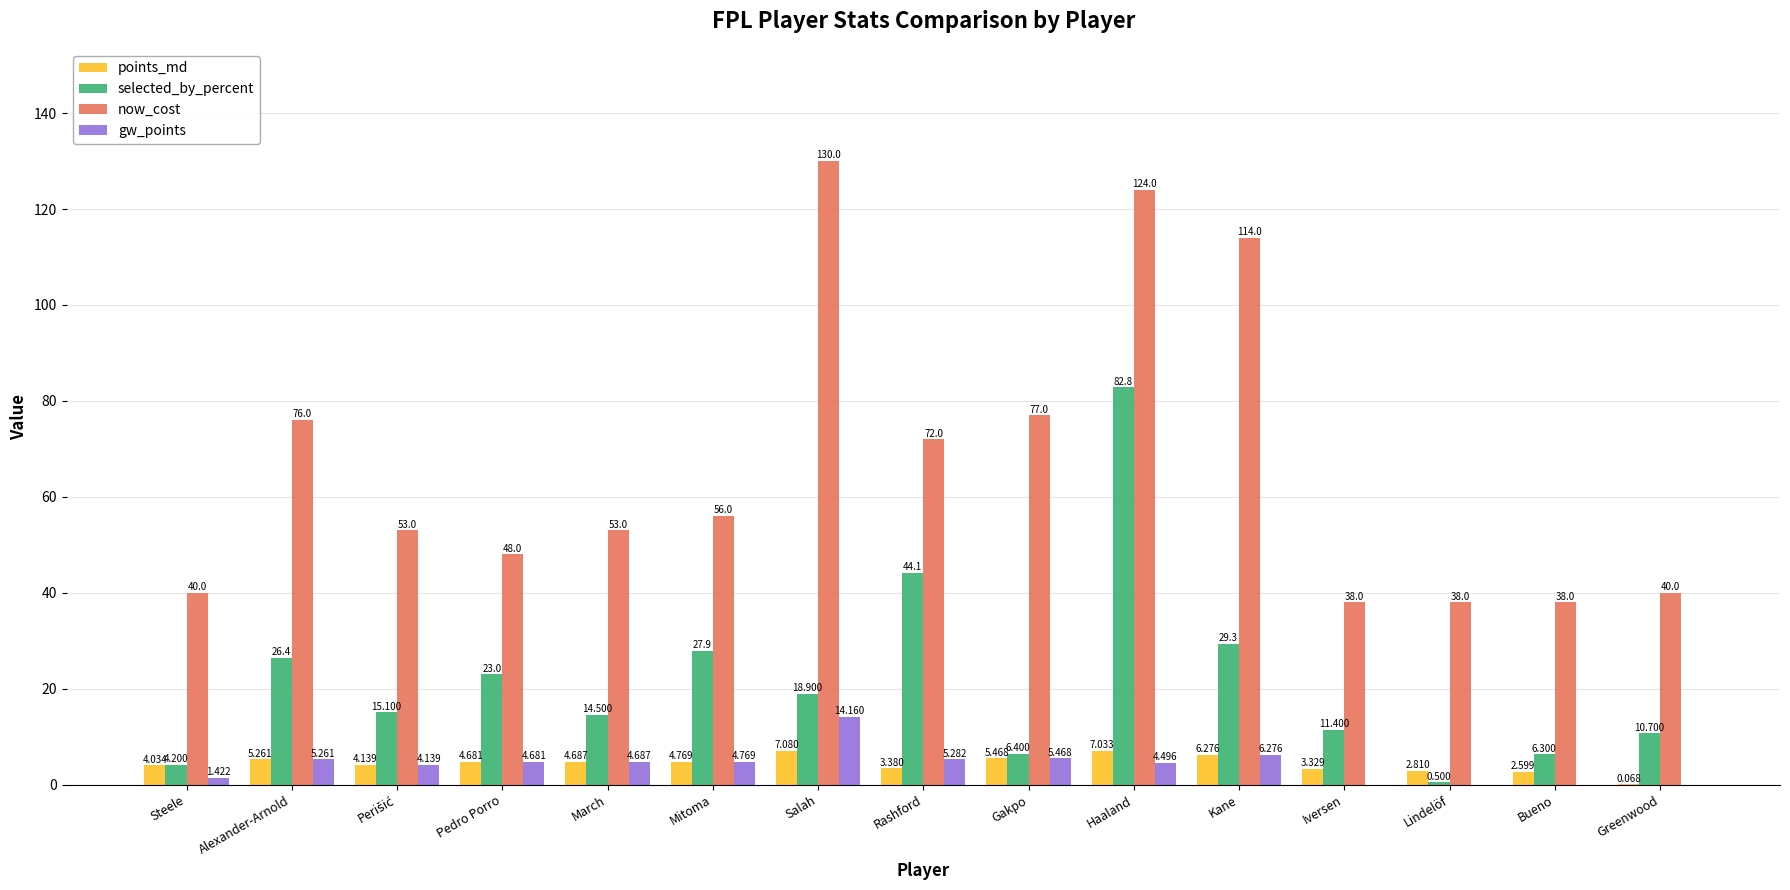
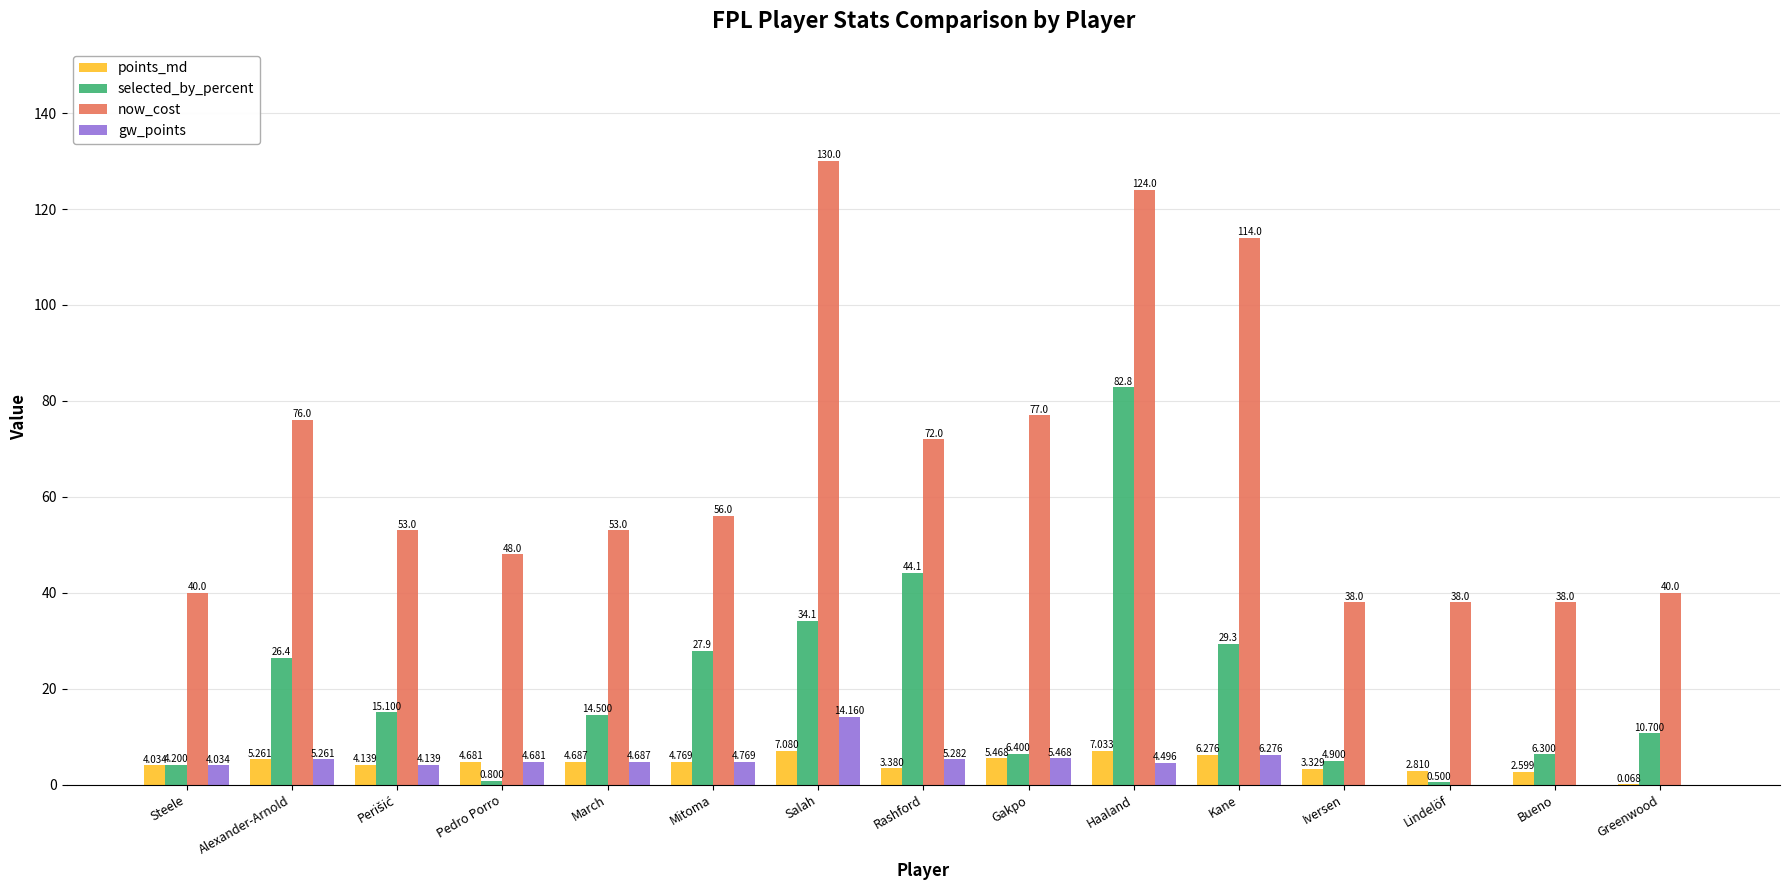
  {
    "points_md": {
      "Steele": 4.034,
      "Alexander-Arnold": 5.261,
      "Perišić": 4.139,
      "Pedro Porro": 4.681,
      "March": 4.687,
      "Mitoma": 4.769,
      "Salah": 7.080,
      "Rashford": 3.380,
      "Gakpo": 5.468,
      "Haaland": 7.033,
      "Kane": 6.276,
      "Iversen": 3.329,
      "Lindelöf": 2.810,
      "Bueno": 2.599,
      "Greenwood": 0.068
    },
    "selected_by_percent": {
      "Steele": 4.200,
      "Alexander-Arnold": 26.4,
      "Perišić": 15.100,
-     "Pedro Porro": 23.0,
+     "Pedro Porro": 0.800,
      "March": 14.500,
      "Mitoma": 27.9,
-     "Salah": 18.900,
+     "Salah": 34.1,
      "Rashford": 44.1,
      "Gakpo": 6.400,
      "Haaland": 82.8,
      "Kane": 29.3,
-     "Iversen": 11.400,
+     "Iversen": 4.900,
      "Lindelöf": 0.500,
      "Bueno": 6.300,
      "Greenwood": 10.700
    },
    "now_cost": {
      "Steele": 40.0,
      "Alexander-Arnold": 76.0,
      "Perišić": 53.0,
      "Pedro Porro": 48.0,
      "March": 53.0,
      "Mitoma": 56.0,
      "Salah": 130.0,
      "Rashford": 72.0,
      "Gakpo": 77.0,
      "Haaland": 124.0,
      "Kane": 114.0,
      "Iversen": 38.0,
      "Lindelöf": 38.0,
      "Bueno": 38.0,
      "Greenwood": 40.0
    },
    "gw_points": {
-     "Steele": 1.422,
+     "Steele": 4.034,
      "Alexander-Arnold": 5.261,
      "Perišić": 4.139,
      "Pedro Porro": 4.681,
      "March": 4.687,
      "Mitoma": 4.769,
      "Salah": 14.160,
      "Rashford": 5.282,
      "Gakpo": 5.468,
      "Haaland": 4.496,
      "Kane": 6.276
    }
  }
